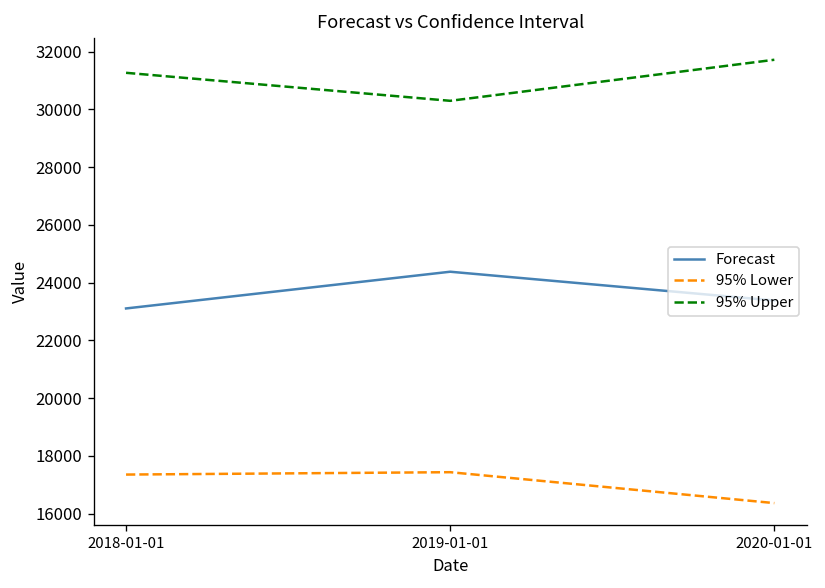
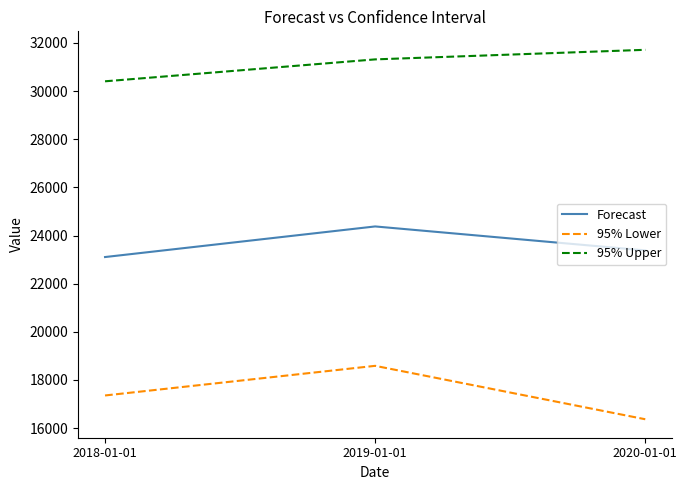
  {
    "Forecast": {
      "2018-01-01": 23100,
      "2019-01-01": 24400
    },
    "95% Lower": {
      "2018-01-01": 17400,
-     "2019-01-01": 17400,
+     "2019-01-01": 18600,
      "2020-01-01": 16400
    },
    "95% Upper": {
-     "2018-01-01": 31300,
-     "2019-01-01": 30300,
+     "2018-01-01": 30400,
+     "2019-01-01": 31300,
      "2020-01-01": 31700
    }
  }
